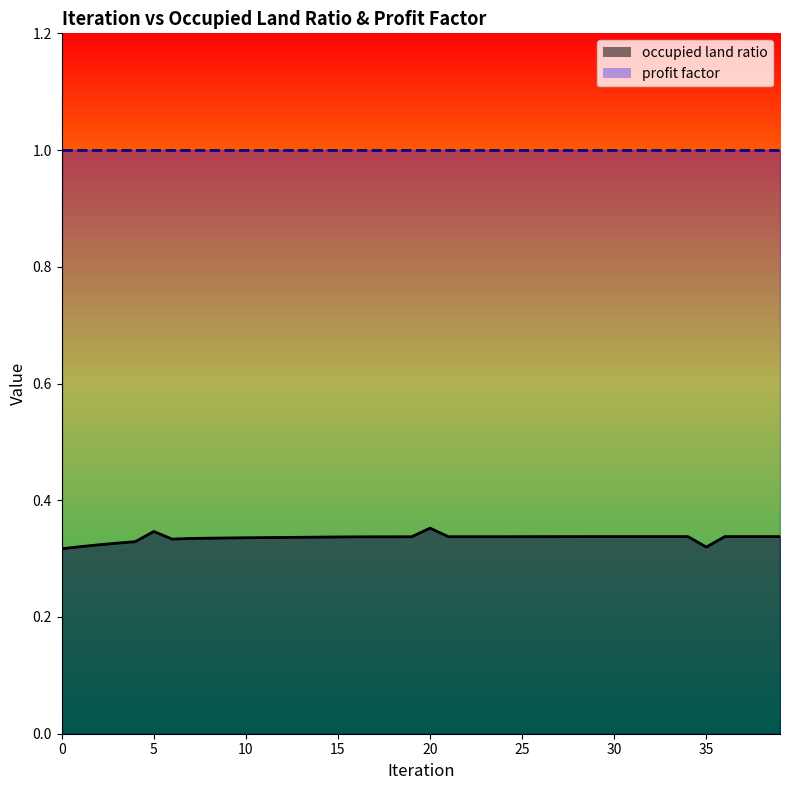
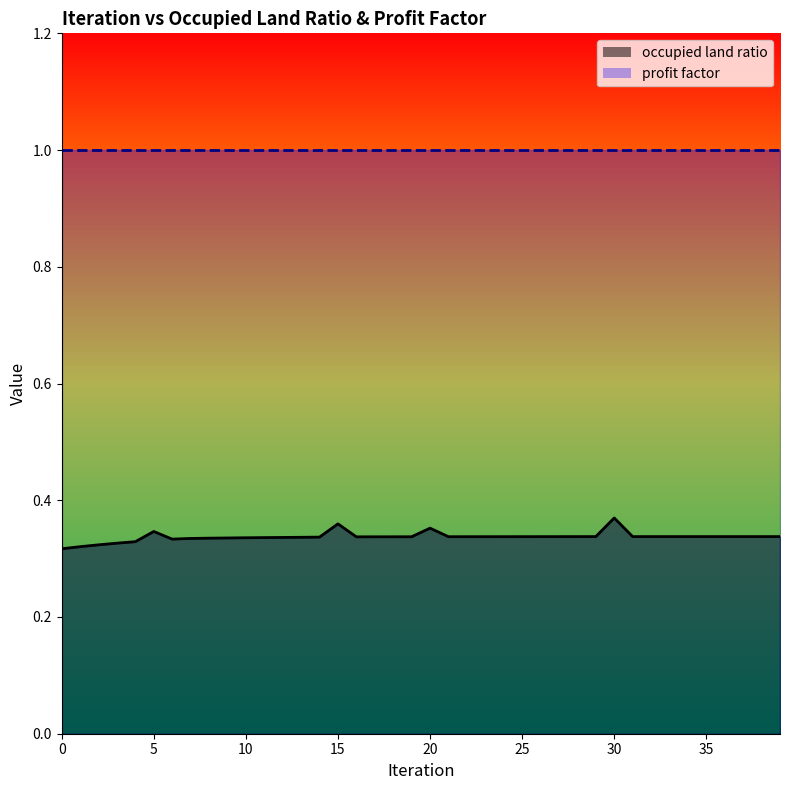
  {
    "occupied land ratio": {
      "0": 0.32,
      "5": 0.35,
      "10": 0.34,
-     "15": 0.34,
+     "15": 0.36,
      "20": 0.35,
      "25": 0.34,
-     "30": 0.34,
-     "35": 0.32
+     "30": 0.37,
+     "35": 0.34
    },
    "profit factor": {
      "0": 1.00,
      "5": 1.00,
      "10": 1.00,
      "15": 1.00,
      "20": 1.00,
      "25": 1.00,
      "30": 1.00,
      "35": 1.00
    }
  }
